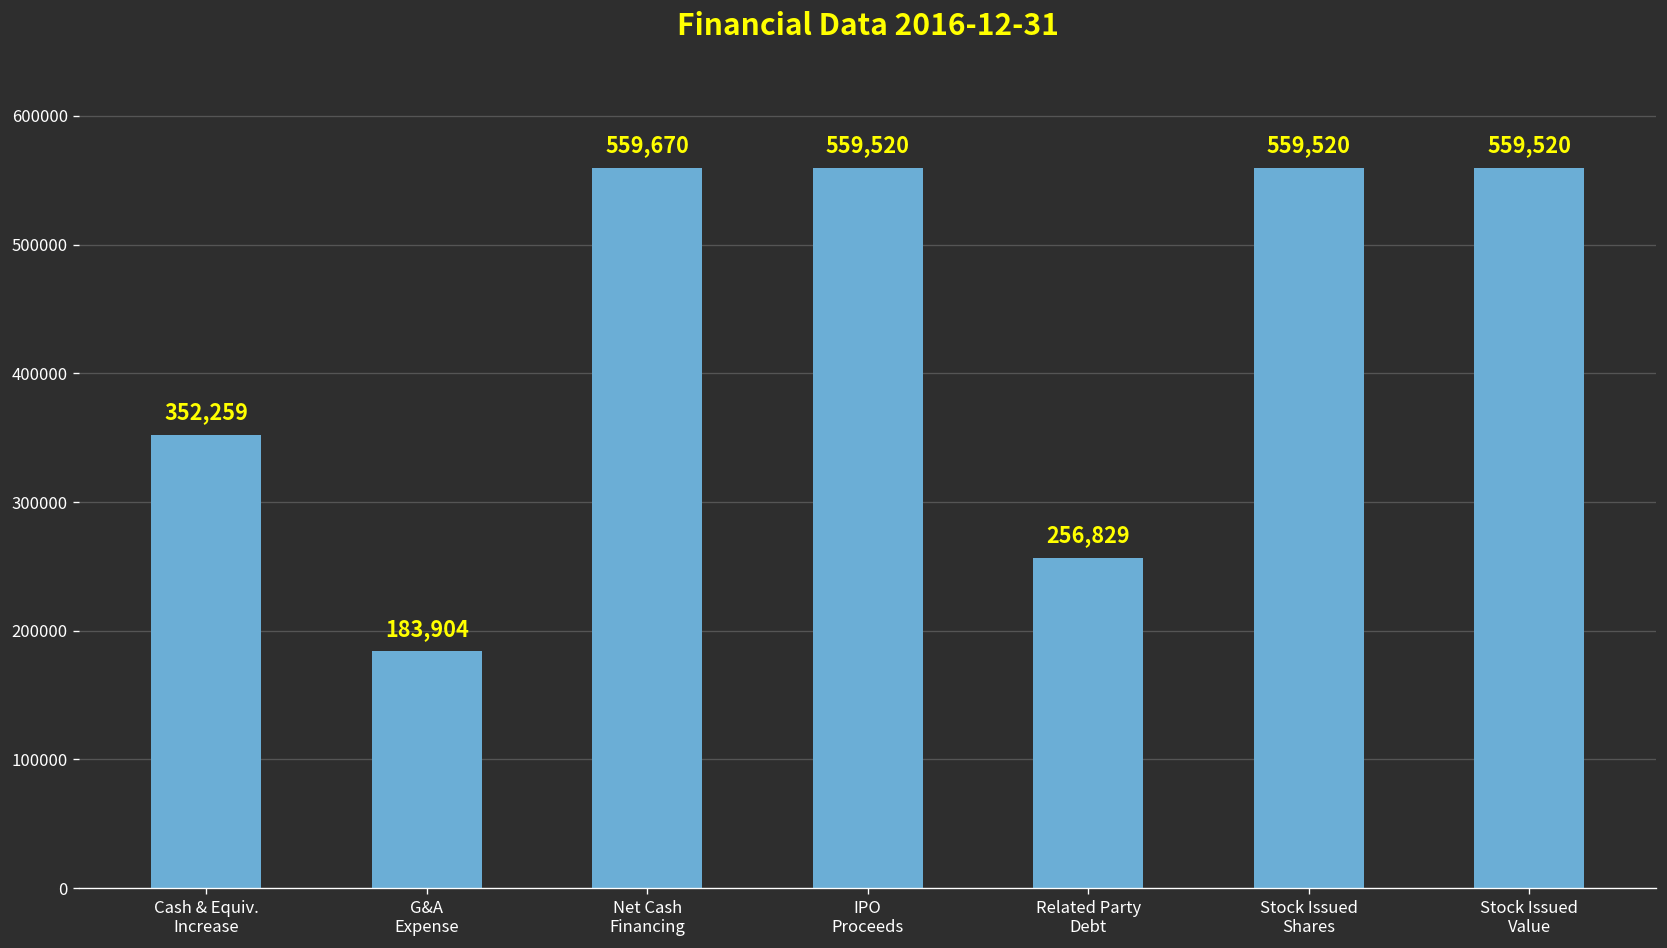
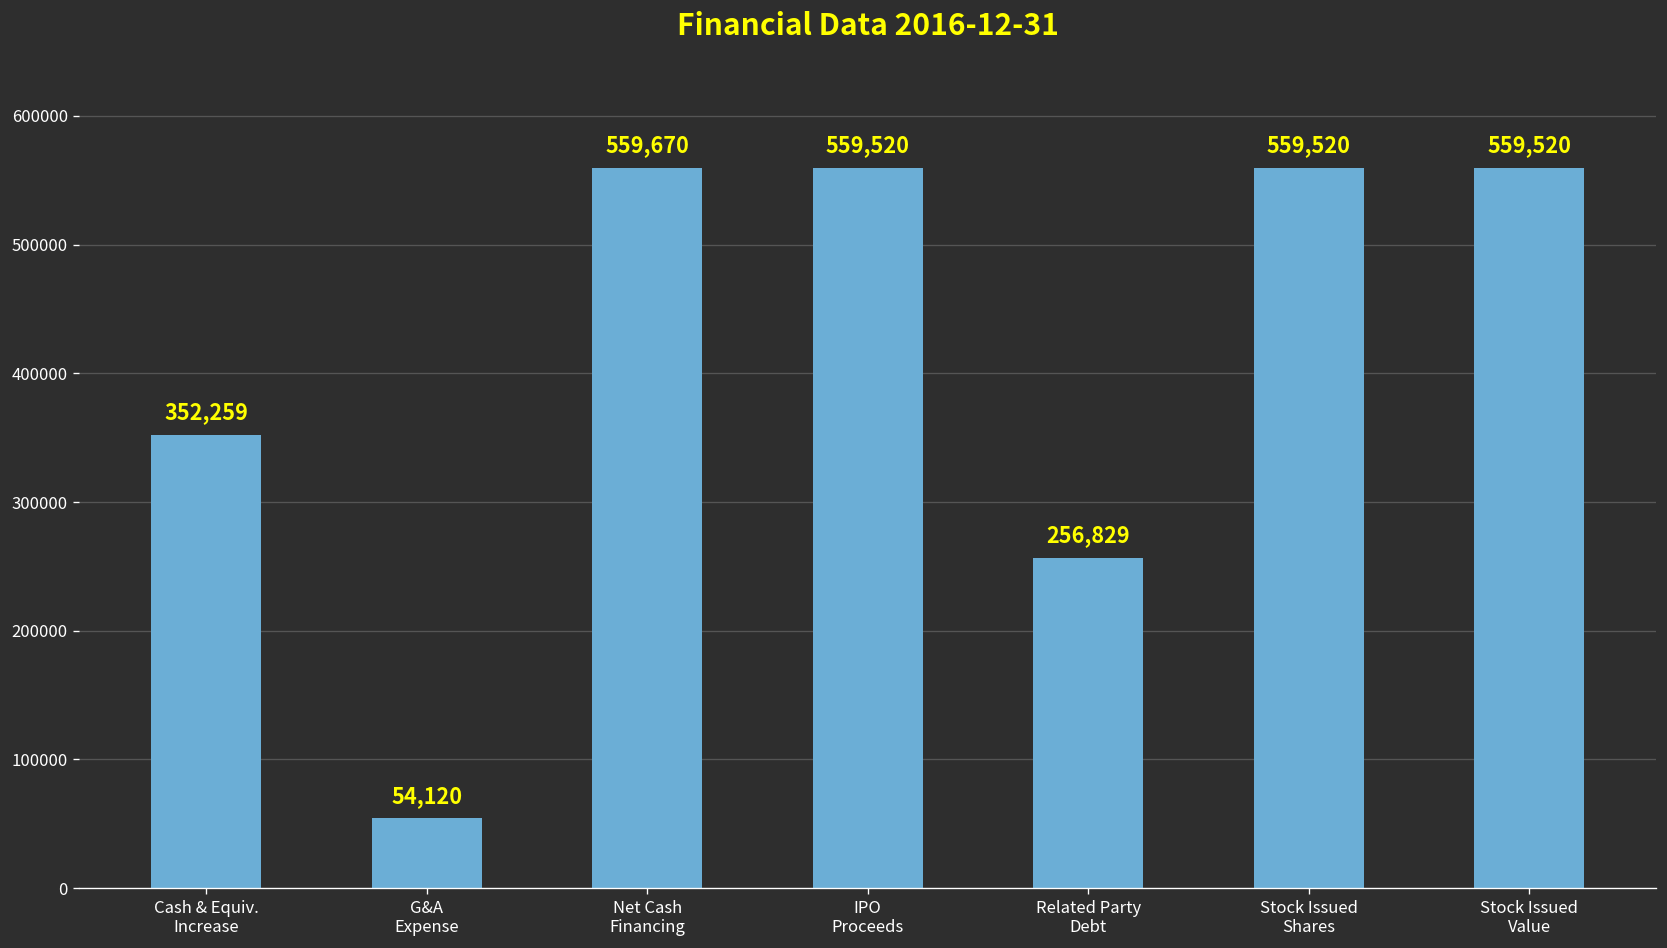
  {
    "Cash & Equiv. Increase": "352,259",
-   "G&A Expense": "183,904",
+   "G&A Expense": "54,120",
    "Net Cash Financing": "559,670",
    "IPO Proceeds": "559,520",
    "Stock Issued Shares": "559,520",
    "Stock Issued Value": "559,520"
  }
